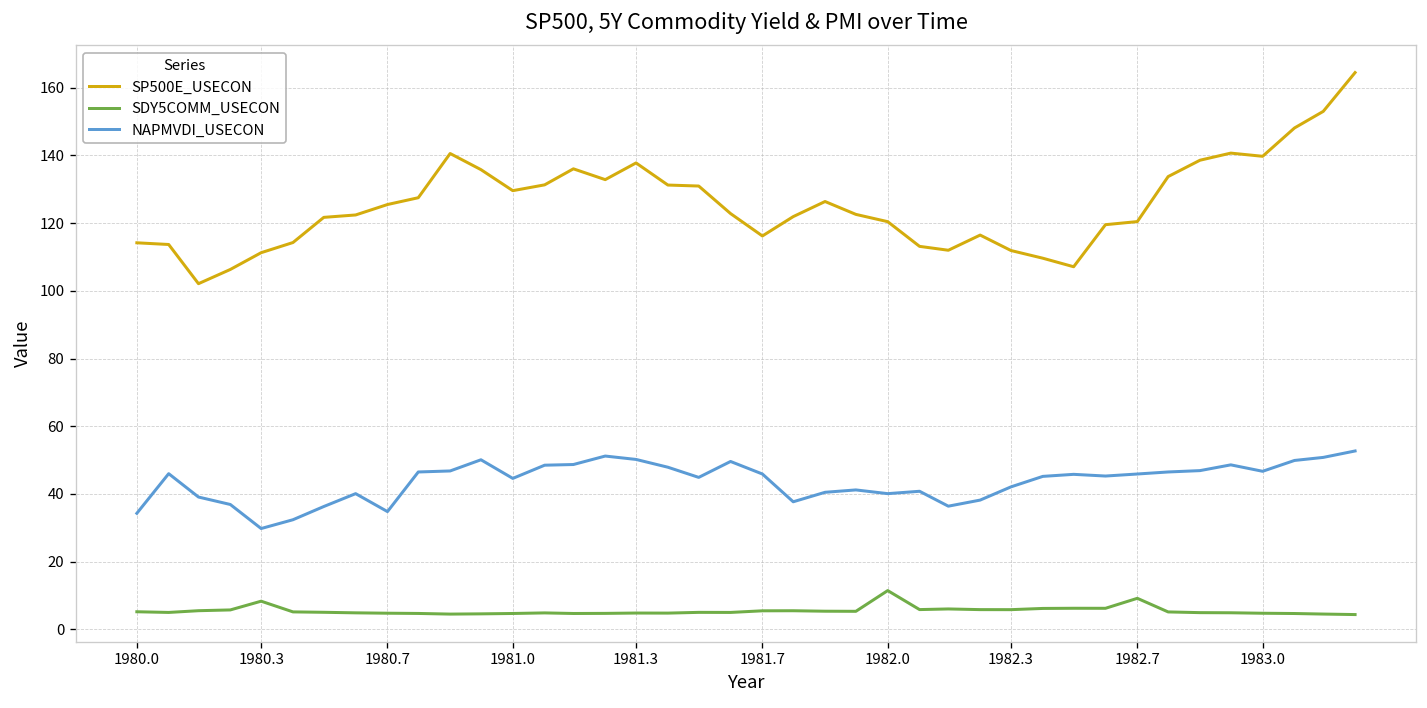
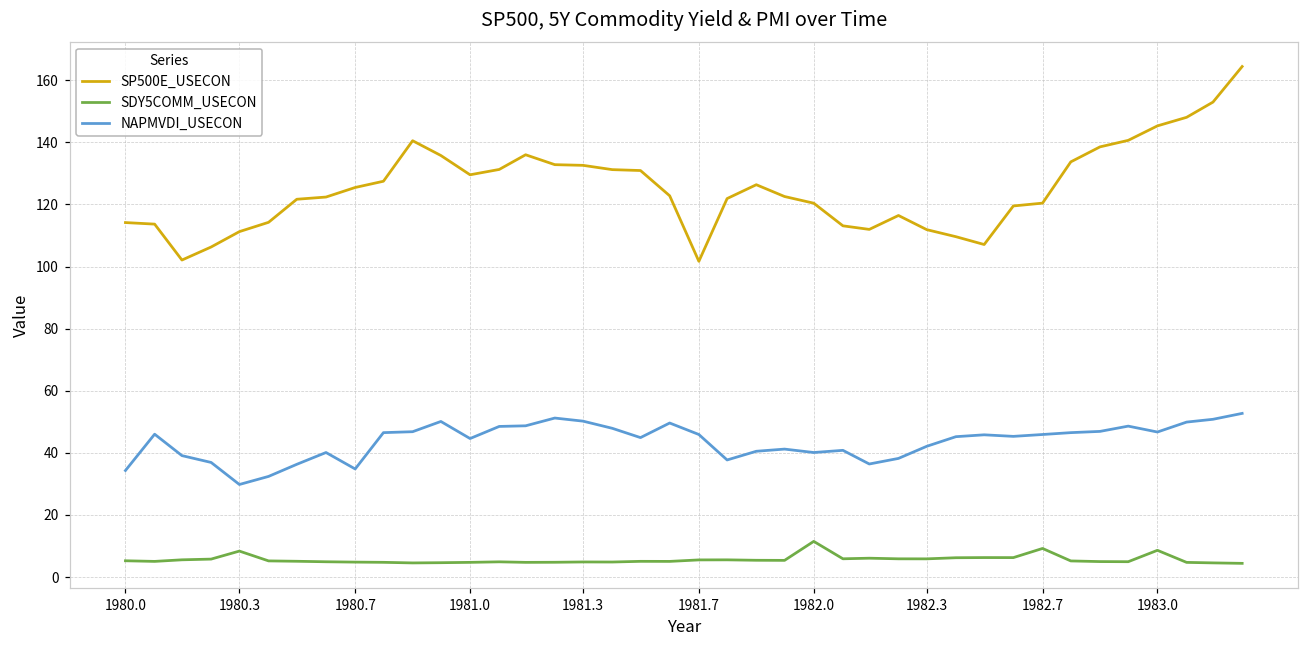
  {
    "SP500E_USECON": {
      "1980.0": 114,
      "1980.3": 111,
      "1980.7": 125,
      "1981.0": 130,
-     "1981.3": 138,
-     "1981.7": 116,
+     "1981.3": 133,
+     "1981.7": 102,
      "1982.0": 120,
      "1982.3": 112,
      "1982.7": 120,
-     "1983.0": 140
+     "1983.0": 145
    },
    "SDY5COMM_USECON": {
      "1980.0": 5,
      "1980.3": 8,
      "1980.7": 5,
      "1981.0": 5,
      "1981.3": 5,
      "1981.7": 6,
      "1982.0": 11,
      "1982.3": 6,
      "1982.7": 9,
-     "1983.0": 5
+     "1983.0": 9
    },
    "NAPMVDI_USECON": {
      "1980.0": 34,
      "1980.3": 30,
      "1980.7": 35,
      "1981.0": 45,
      "1981.3": 50,
      "1981.7": 46,
      "1982.0": 40,
      "1982.3": 42,
      "1982.7": 46,
      "1983.0": 47
    }
  }
